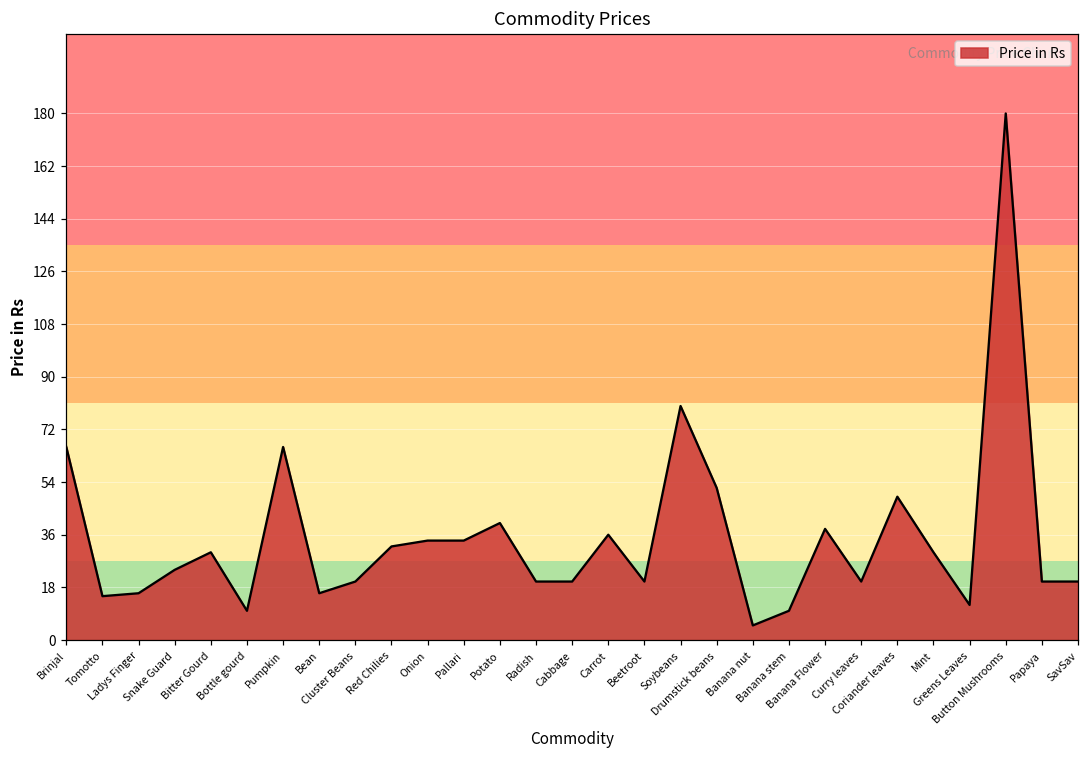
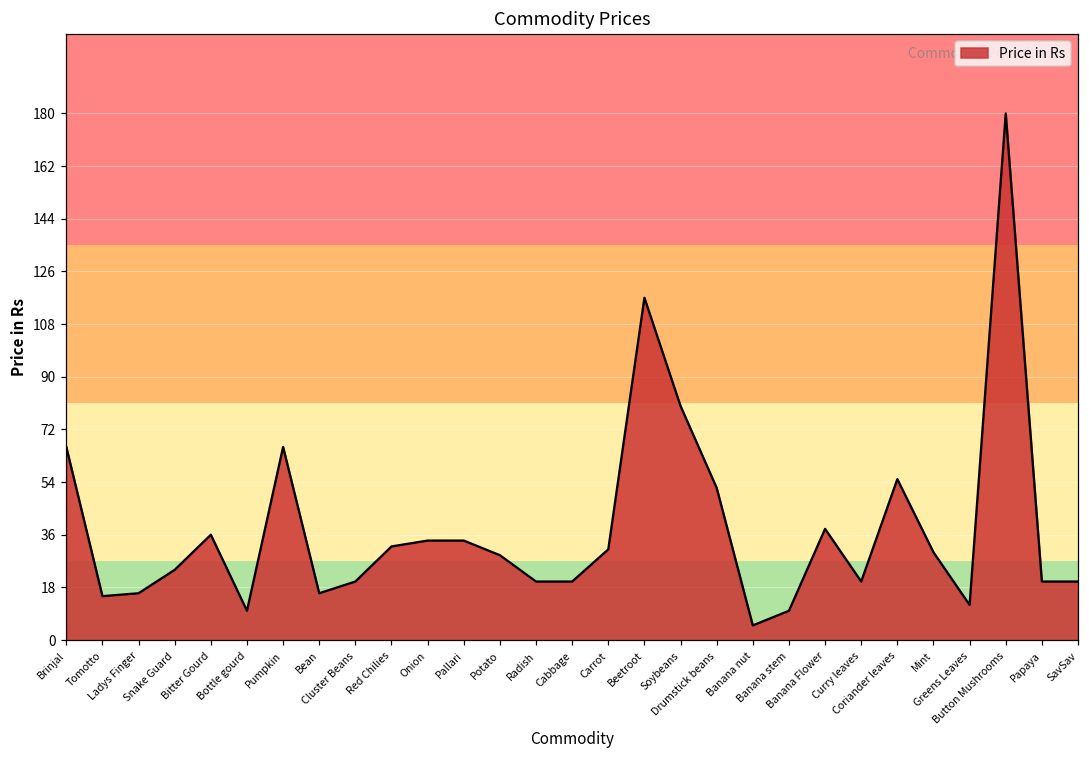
  {
    "Brinjal": 66,
    "Tomotto": 15,
    "Ladys Finger": 16,
    "Snake Guard": 24,
-   "Bitter Gourd": 30,
+   "Bitter Gourd": 36,
    "Bottle gourd": 10,
    "Pumpkin": 66,
    "Bean": 16,
    "Cluster Beans": 20,
    "Red Chilies": 32,
    "Onion": 34,
    "Pallari": 34,
-   "Potato": 40,
+   "Potato": 29,
    "Radish": 20,
    "Cabbage": 20,
-   "Carrot": 36,
-   "Beetroot": 20,
+   "Carrot": 31,
+   "Beetroot": 117,
    "Soybeans": 80,
    "Drumstick beans": 52,
    "Banana nut": 5,
    "Banana stem": 10,
    "Banana Flower": 38,
    "Curry leaves": 20,
-   "Coriander leaves": 49,
+   "Coriander leaves": 55,
    "Mint": 30,
    "Greens Leaves": 12,
    "Button Mushrooms": 180,
    "Papaya": 20,
    "SavSav": 20
  }
